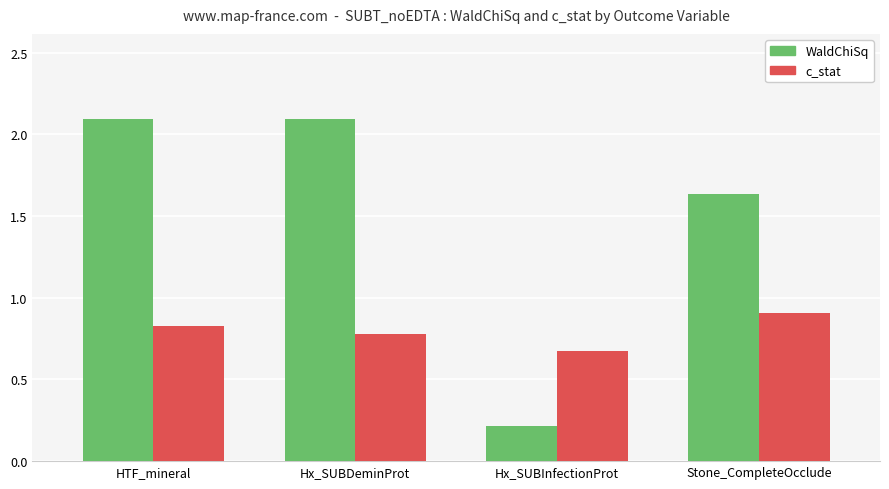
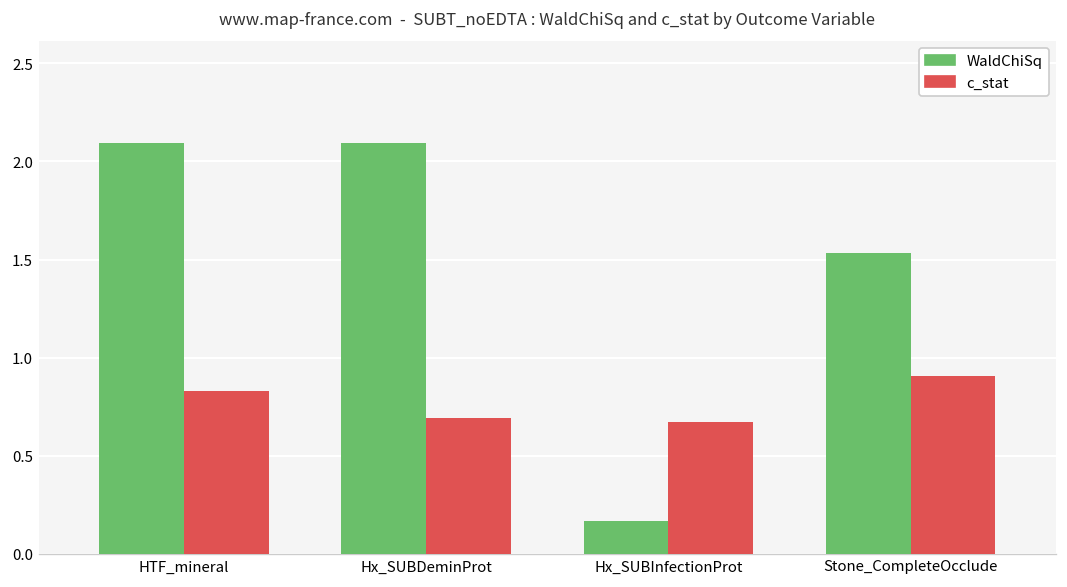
  {
    "WaldChiSq": {
      "HTF_mineral": 2.09,
      "Hx_SUBDeminProt": 2.09,
-     "Hx_SUBInfectionProt": 0.22,
-     "Stone_CompleteOcclude": 1.63
+     "Hx_SUBInfectionProt": 0.17,
+     "Stone_CompleteOcclude": 1.53
    },
    "c_stat": {
      "HTF_mineral": 0.83,
-     "Hx_SUBDeminProt": 0.78,
+     "Hx_SUBDeminProt": 0.69,
      "Hx_SUBInfectionProt": 0.67,
      "Stone_CompleteOcclude": 0.91
    }
  }
